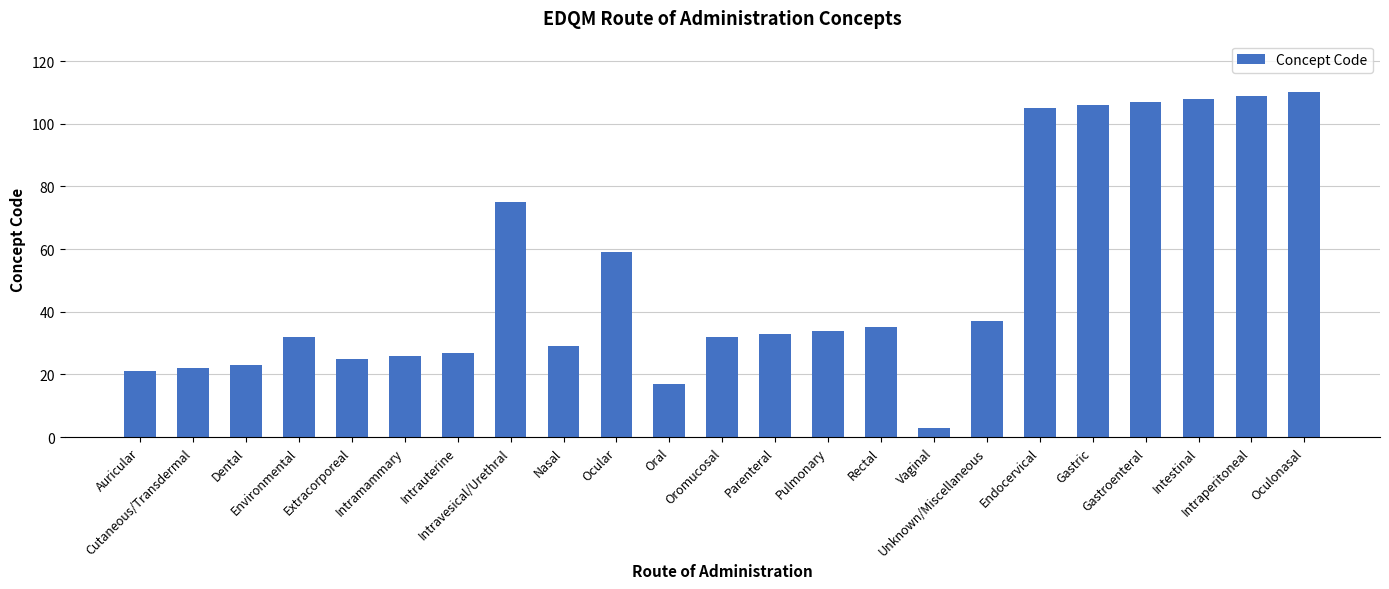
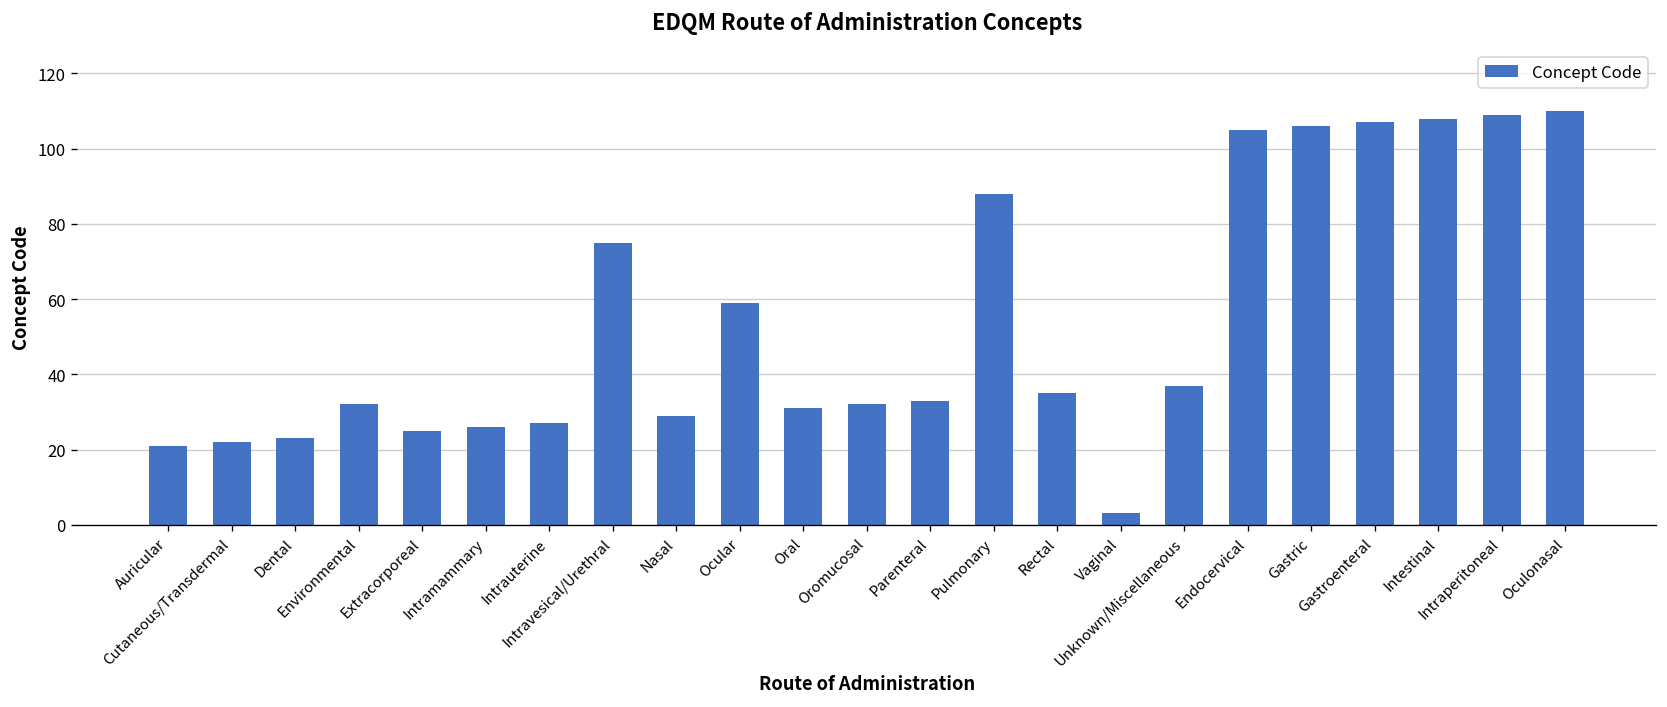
  {
    "Auricular": 21,
    "Cutaneous/Transdermal": 22,
    "Dental": 23,
    "Environmental": 32,
    "Extracorporeal": 25,
    "Intramammary": 26,
    "Intrauterine": 27,
    "Intravesical/Urethral": 75,
    "Nasal": 29,
    "Ocular": 59,
-   "Oral": 17,
+   "Oral": 31,
    "Oromucosal": 32,
    "Parenteral": 33,
-   "Pulmonary": 34,
+   "Pulmonary": 88,
    "Rectal": 35,
    "Vaginal": 3,
    "Unknown/Miscellaneous": 37,
    "Endocervical": 105,
    "Gastric": 106,
    "Gastroenteral": 107,
    "Intestinal": 108,
    "Intraperitoneal": 109,
    "Oculonasal": 110
  }
